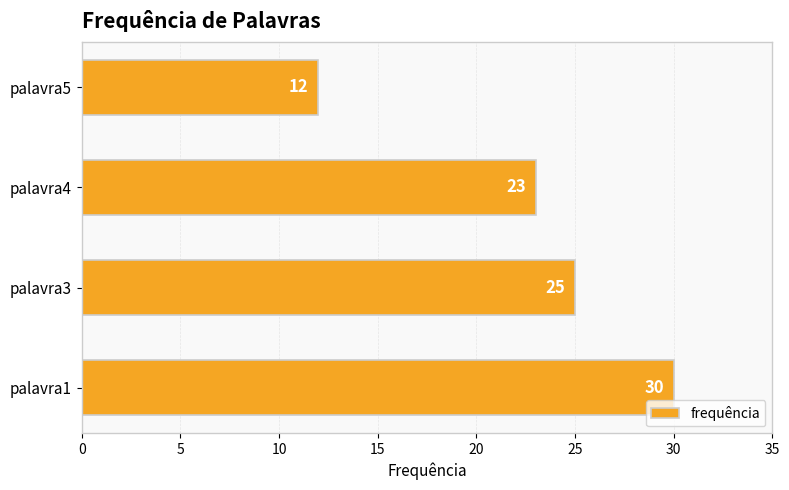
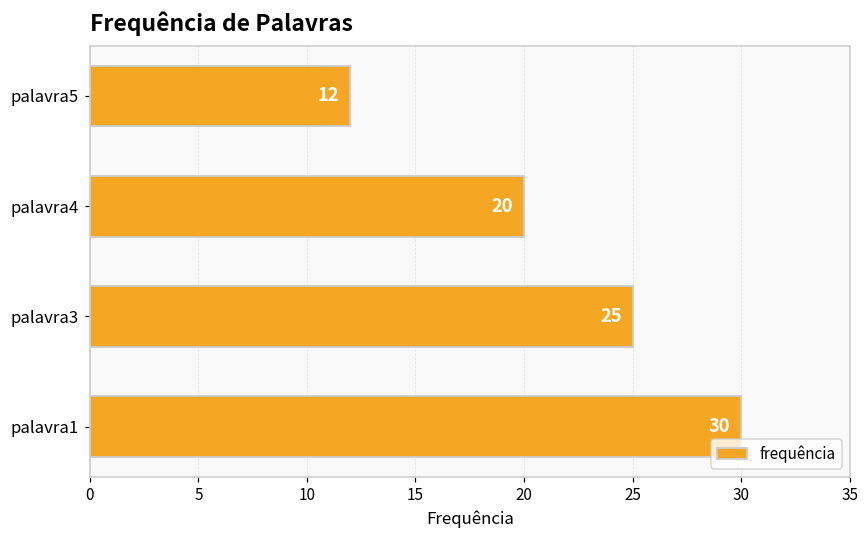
  {
    "palavra5": 12,
-   "palavra4": 23,
+   "palavra4": 20,
    "palavra3": 25,
    "palavra1": 30
  }
